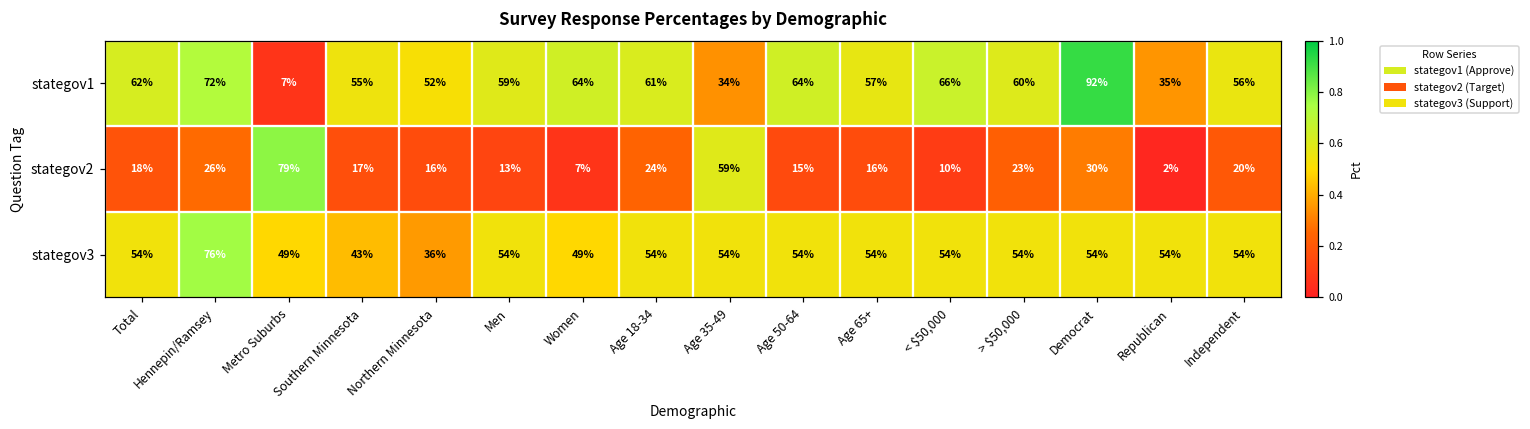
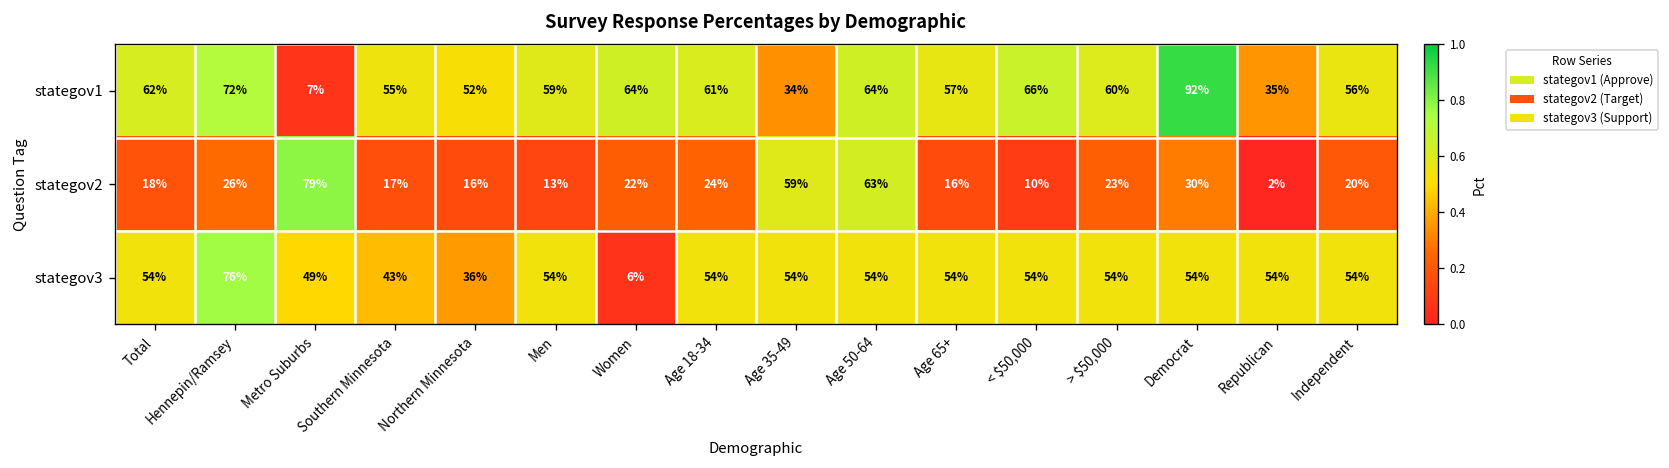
  {
    "stategov1": {
      "Total": "62%",
      "Hennepin/Ramsey": "72%",
      "Metro Suburbs": "7%",
      "Southern Minnesota": "55%",
      "Northern Minnesota": "52%",
      "Men": "59%",
      "Women": "64%",
      "Age 18-34": "61%",
      "Age 35-49": "34%",
      "Age 50-64": "64%",
      "Age 65+": "57%",
      "< $50,000": "66%",
      "> $50,000": "60%",
      "Democrat": "92%",
      "Republican": "35%",
      "Independent": "56%"
    },
    "stategov2": {
      "Total": "18%",
      "Hennepin/Ramsey": "26%",
      "Metro Suburbs": "79%",
      "Southern Minnesota": "17%",
      "Northern Minnesota": "16%",
      "Men": "13%",
-     "Women": "7%",
+     "Women": "22%",
      "Age 18-34": "24%",
      "Age 35-49": "59%",
-     "Age 50-64": "15%",
+     "Age 50-64": "63%",
      "Age 65+": "16%",
      "< $50,000": "10%",
      "> $50,000": "23%",
      "Democrat": "30%",
      "Republican": "2%",
      "Independent": "20%"
    },
    "stategov3": {
      "Total": "54%",
      "Hennepin/Ramsey": "76%",
      "Metro Suburbs": "49%",
      "Southern Minnesota": "43%",
      "Northern Minnesota": "36%",
      "Men": "54%",
-     "Women": "49%",
+     "Women": "6%",
      "Age 18-34": "54%",
      "Age 35-49": "54%",
      "Age 50-64": "54%",
      "Age 65+": "54%",
      "< $50,000": "54%",
      "> $50,000": "54%",
      "Democrat": "54%",
      "Republican": "54%",
      "Independent": "54%"
    }
  }
